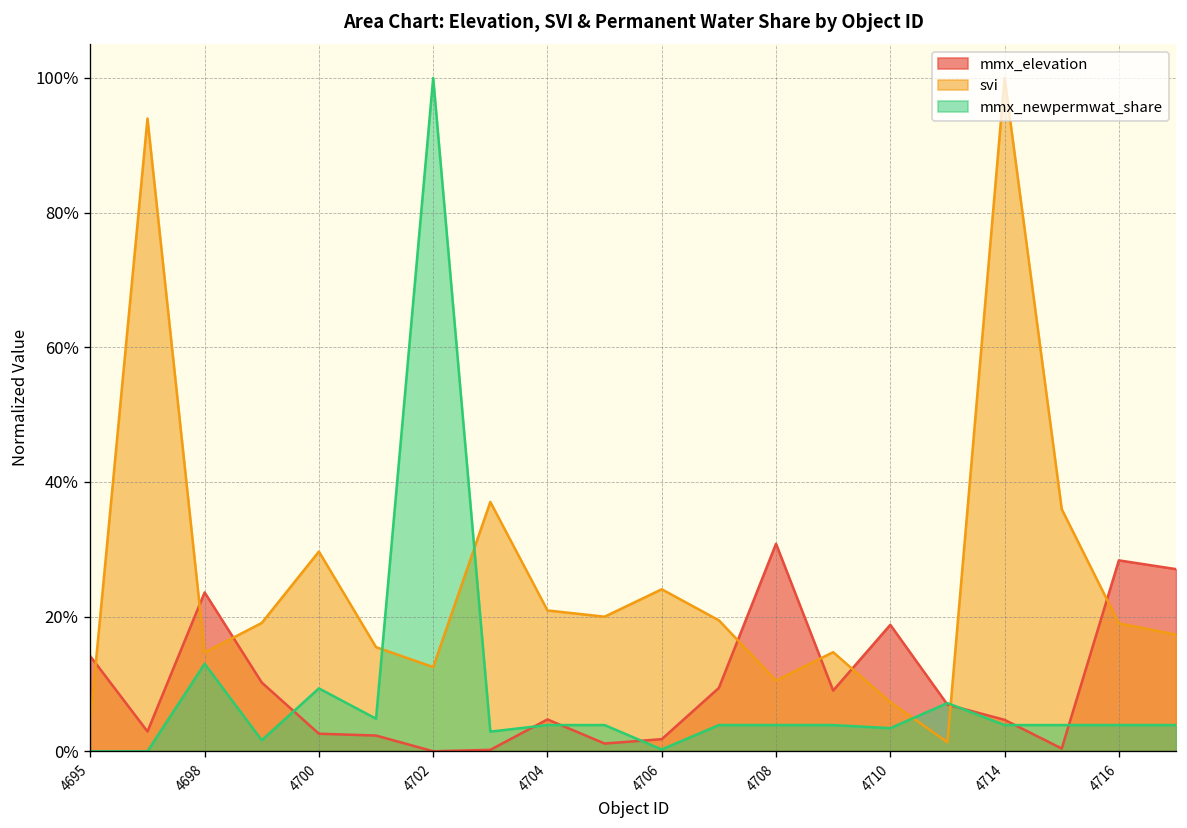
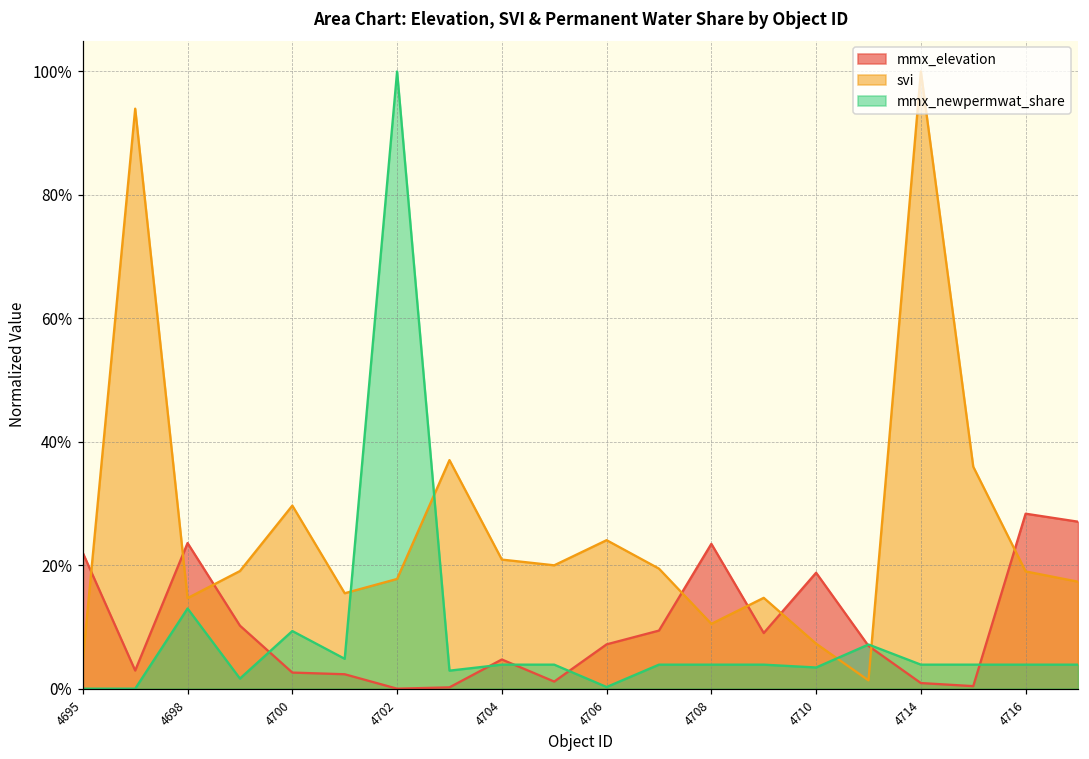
  {
    "mmx_elevation": {
-     "4695": "14%",
+     "4695": "22%",
      "4698": "24%",
      "4700": "3%",
      "4702": "0%",
      "4704": "5%",
-     "4706": "2%",
-     "4708": "31%",
+     "4706": "7%",
+     "4708": "23%",
      "4710": "19%",
-     "4714": "5%",
+     "4714": "1%",
      "4716": "28%"
    },
    "svi": {
      "4695": "5%",
      "4698": "15%",
      "4700": "30%",
-     "4702": "13%",
+     "4702": "18%",
      "4704": "21%",
      "4706": "24%",
      "4708": "11%",
      "4710": "7%",
      "4716": "19%"
    },
    "mmx_newpermwat_share": {
      "4695": "0%",
      "4698": "13%",
      "4700": "9%",
      "4702": "100%",
      "4704": "4%",
      "4706": "0%",
      "4708": "4%",
      "4710": "3%",
      "4714": "4%",
      "4716": "4%"
    }
  }
